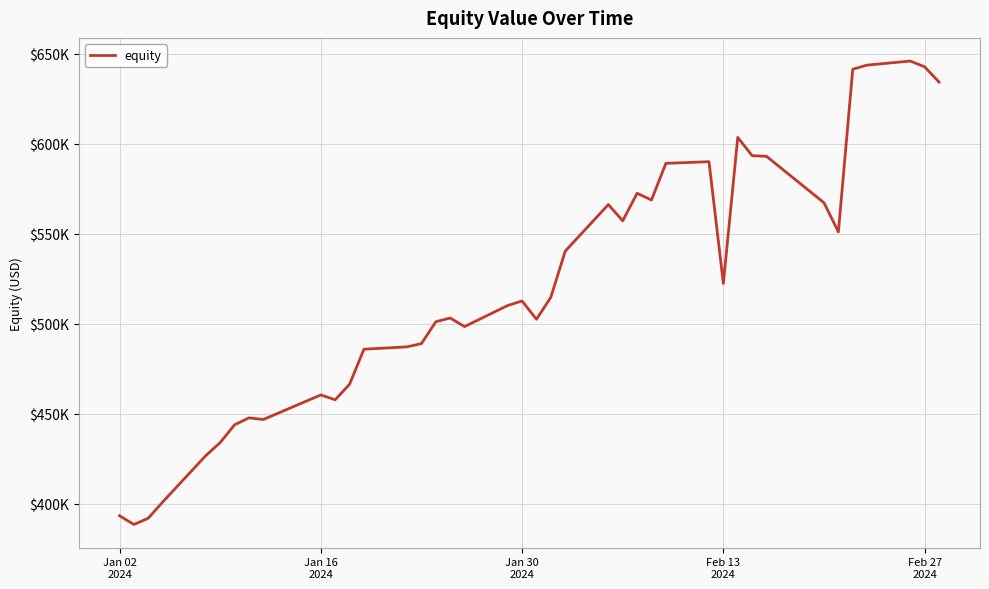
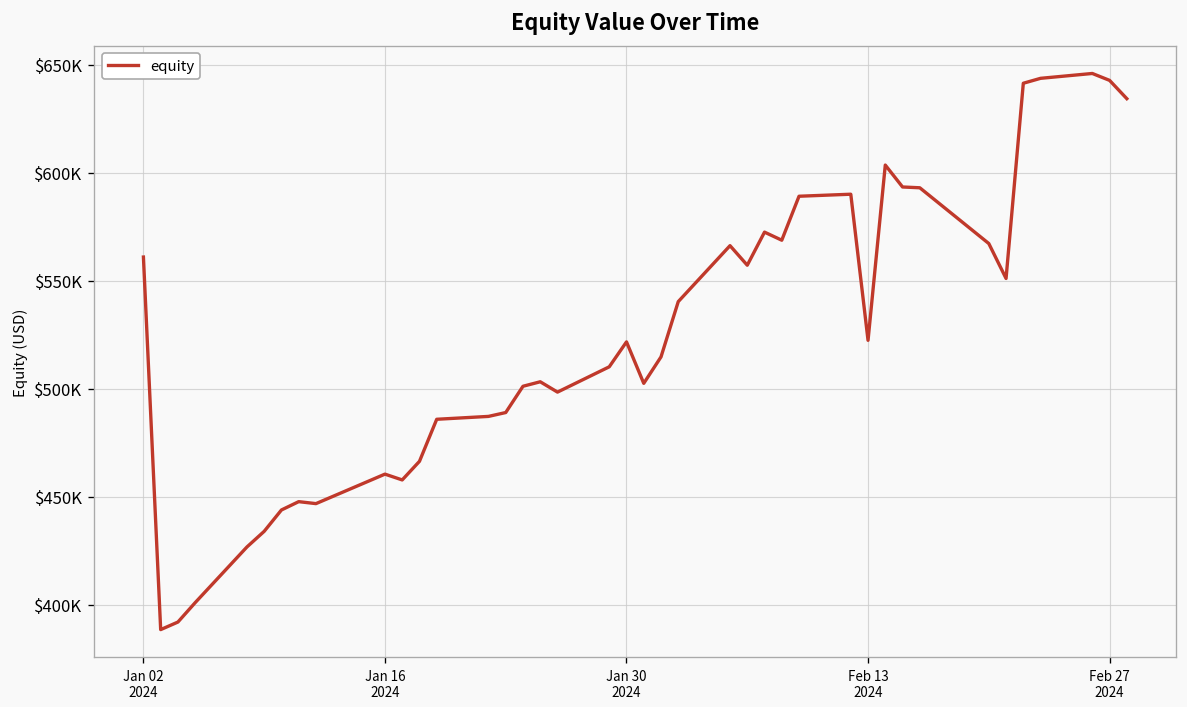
  {
-   "Jan 02 2024": "$393000",
+   "Jan 02 2024": "$561000",
    "Jan 16 2024": "$460000",
-   "Jan 30 2024": "$513000",
+   "Jan 30 2024": "$522000",
    "Feb 13 2024": "$522000",
    "Feb 27 2024": "$643000"
  }
